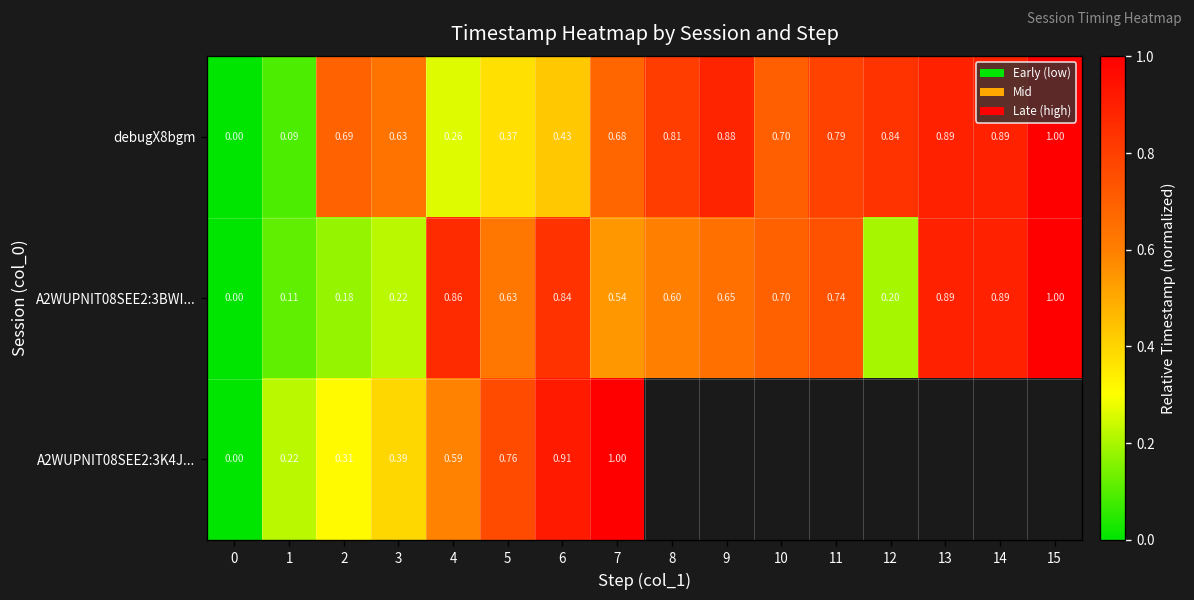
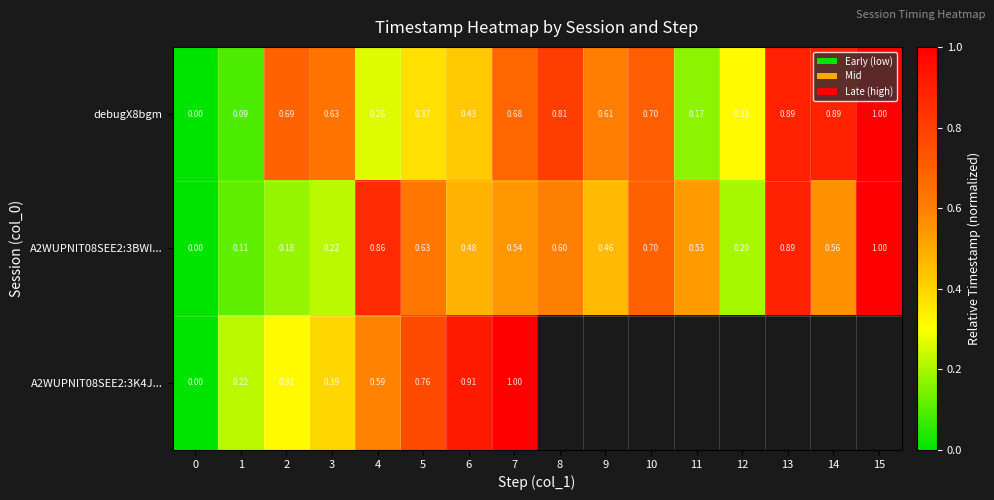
  {
    "debugX8bgm": {
      "0": 0.00,
      "1": 0.09,
      "2": 0.69,
      "3": 0.63,
      "4": 0.26,
      "5": 0.37,
      "6": 0.43,
      "7": 0.68,
      "8": 0.81,
-     "9": 0.88,
+     "9": 0.61,
      "10": 0.70,
-     "11": 0.79,
-     "12": 0.84,
+     "11": 0.17,
+     "12": 0.31,
      "13": 0.89,
      "14": 0.89,
      "15": 1.00
    },
    "A2WUPNIT08SEE2:3BWI...": {
      "0": 0.00,
      "1": 0.11,
      "2": 0.18,
      "3": 0.22,
      "4": 0.86,
      "5": 0.63,
-     "6": 0.84,
+     "6": 0.48,
      "7": 0.54,
      "8": 0.60,
-     "9": 0.65,
+     "9": 0.46,
      "10": 0.70,
-     "11": 0.74,
+     "11": 0.53,
      "12": 0.20,
      "13": 0.89,
-     "14": 0.89,
+     "14": 0.56,
      "15": 1.00
    },
    "A2WUPNIT08SEE2:3K4J...": {
      "0": 0.00,
      "1": 0.22,
      "2": 0.31,
      "3": 0.39,
      "4": 0.59,
      "5": 0.76,
      "6": 0.91,
      "7": 1.00
    }
  }
